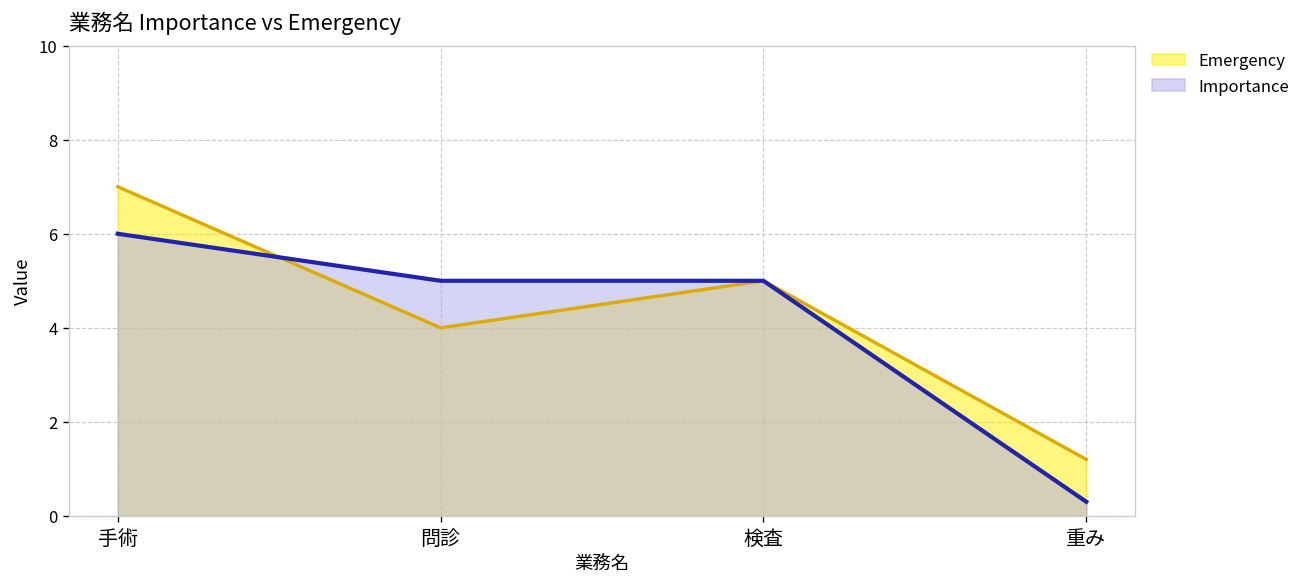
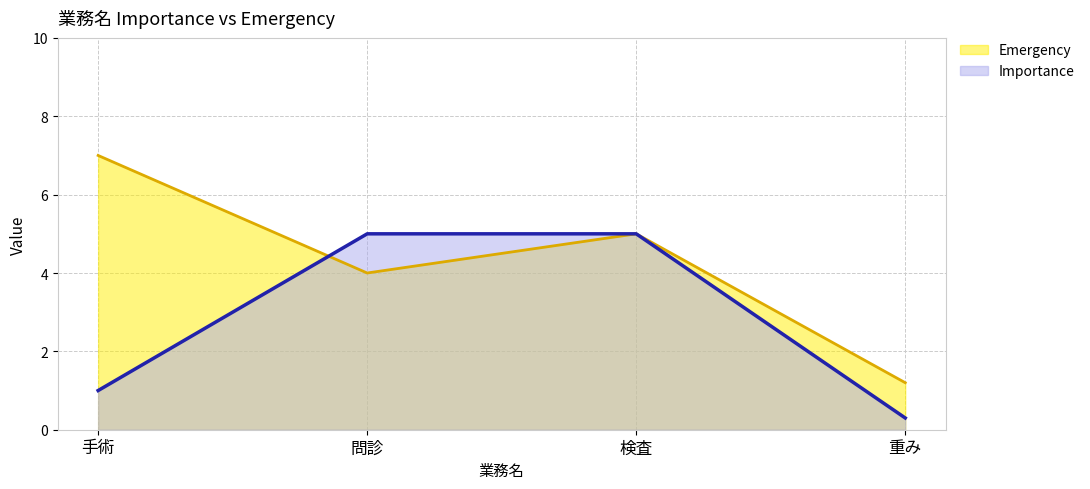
  {
    "Emergency": {
      "手術": 7,
      "問診": 4,
      "重み": 1.2
    },
    "Importance": {
-     "手術": 6,
+     "手術": 1,
      "問診": 5,
      "重み": 0.3
    }
  }
